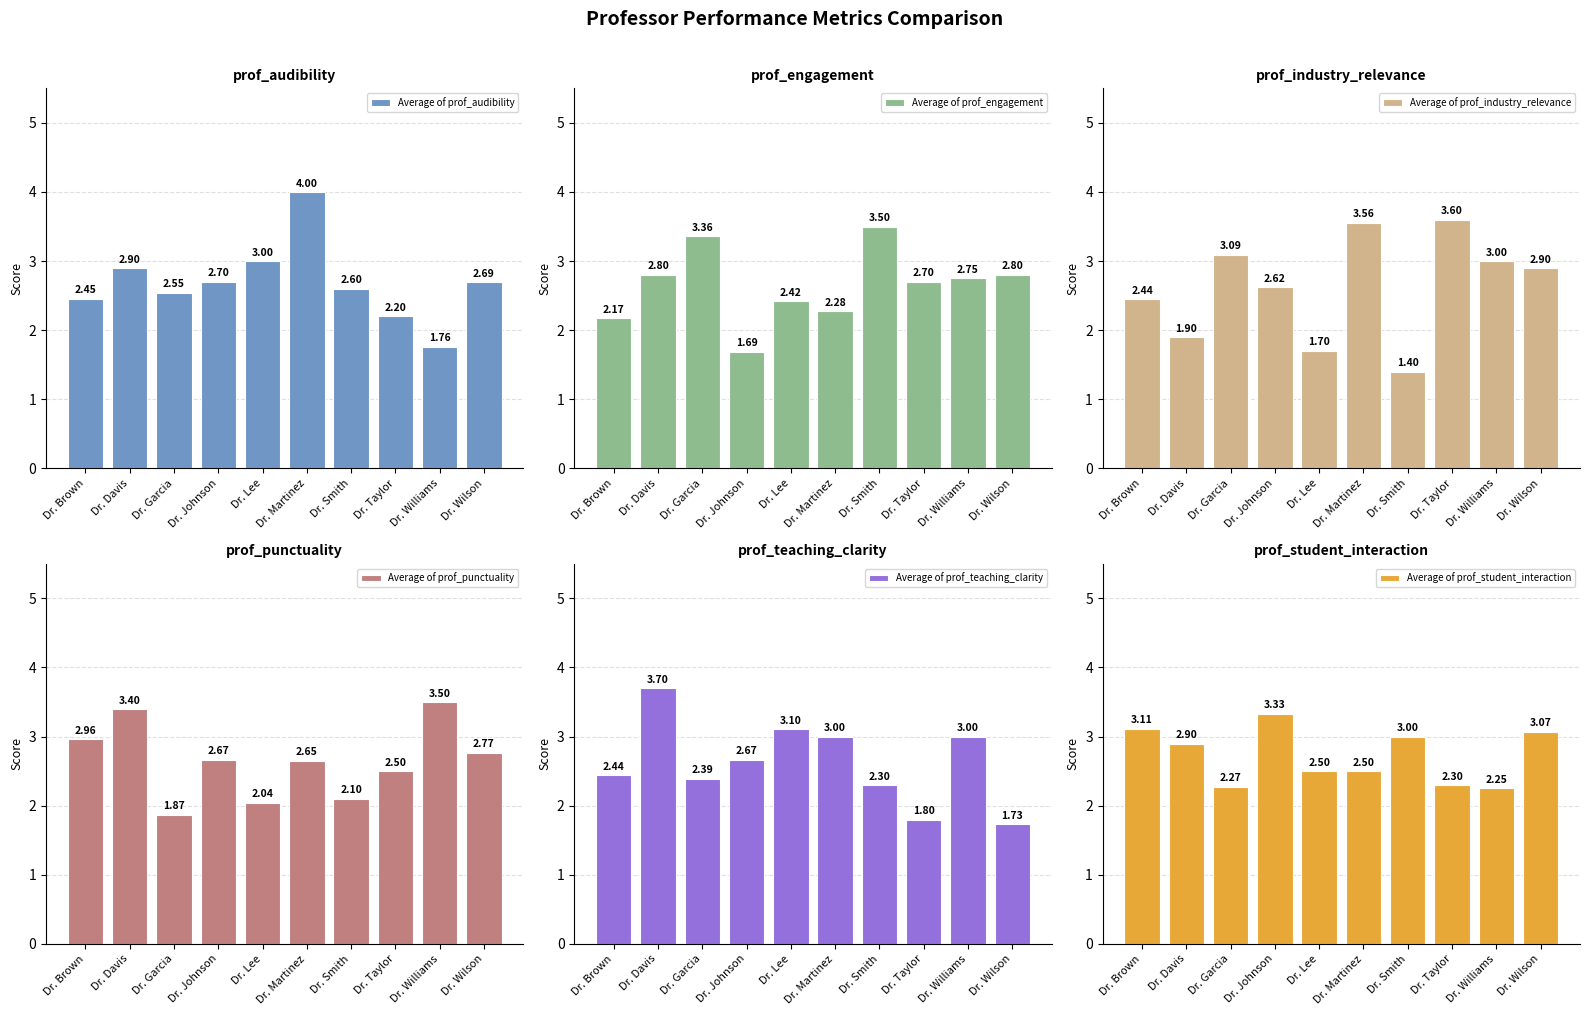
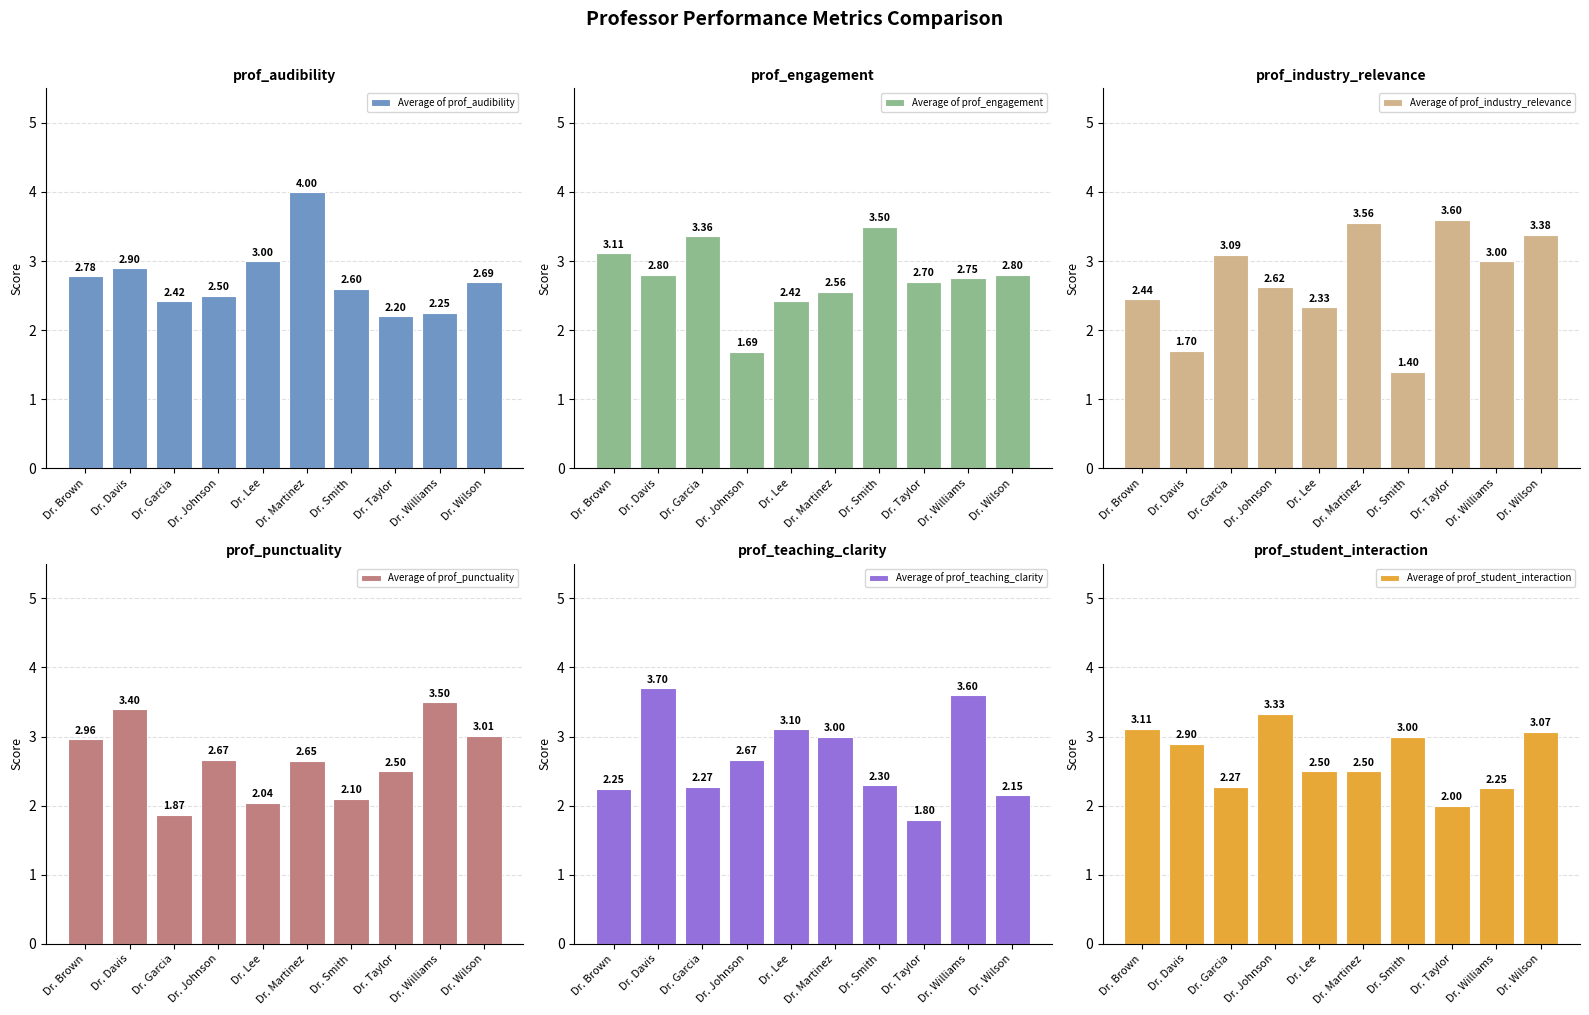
  {
    "prof_audibility": {
-     "Dr. Brown": 2.45,
+     "Dr. Brown": 2.78,
      "Dr. Davis": 2.90,
-     "Dr. Garcia": 2.55,
-     "Dr. Johnson": 2.70,
+     "Dr. Garcia": 2.42,
+     "Dr. Johnson": 2.50,
      "Dr. Lee": 3.00,
      "Dr. Martinez": 4.00,
      "Dr. Smith": 2.60,
      "Dr. Taylor": 2.20,
-     "Dr. Williams": 1.76,
+     "Dr. Williams": 2.25,
      "Dr. Wilson": 2.69
    },
    "prof_engagement": {
-     "Dr. Brown": 2.17,
+     "Dr. Brown": 3.11,
      "Dr. Davis": 2.80,
      "Dr. Garcia": 3.36,
      "Dr. Johnson": 1.69,
      "Dr. Lee": 2.42,
-     "Dr. Martinez": 2.28,
+     "Dr. Martinez": 2.56,
      "Dr. Smith": 3.50,
      "Dr. Taylor": 2.70,
      "Dr. Williams": 2.75,
      "Dr. Wilson": 2.80
    },
    "prof_industry_relevance": {
      "Dr. Brown": 2.44,
-     "Dr. Davis": 1.90,
+     "Dr. Davis": 1.70,
      "Dr. Garcia": 3.09,
      "Dr. Johnson": 2.62,
-     "Dr. Lee": 1.70,
+     "Dr. Lee": 2.33,
      "Dr. Martinez": 3.56,
      "Dr. Smith": 1.40,
      "Dr. Taylor": 3.60,
      "Dr. Williams": 3.00,
-     "Dr. Wilson": 2.90
+     "Dr. Wilson": 3.38
    },
    "prof_punctuality": {
      "Dr. Brown": 2.96,
      "Dr. Davis": 3.40,
      "Dr. Garcia": 1.87,
      "Dr. Johnson": 2.67,
      "Dr. Lee": 2.04,
      "Dr. Martinez": 2.65,
      "Dr. Smith": 2.10,
      "Dr. Taylor": 2.50,
      "Dr. Williams": 3.50,
-     "Dr. Wilson": 2.77
+     "Dr. Wilson": 3.01
    },
    "prof_teaching_clarity": {
-     "Dr. Brown": 2.44,
+     "Dr. Brown": 2.25,
      "Dr. Davis": 3.70,
-     "Dr. Garcia": 2.39,
+     "Dr. Garcia": 2.27,
      "Dr. Johnson": 2.67,
      "Dr. Lee": 3.10,
      "Dr. Martinez": 3.00,
      "Dr. Smith": 2.30,
      "Dr. Taylor": 1.80,
-     "Dr. Williams": 3.00,
-     "Dr. Wilson": 1.73
+     "Dr. Williams": 3.60,
+     "Dr. Wilson": 2.15
    },
    "prof_student_interaction": {
      "Dr. Brown": 3.11,
      "Dr. Davis": 2.90,
      "Dr. Garcia": 2.27,
      "Dr. Johnson": 3.33,
      "Dr. Lee": 2.50,
      "Dr. Martinez": 2.50,
      "Dr. Smith": 3.00,
-     "Dr. Taylor": 2.30,
+     "Dr. Taylor": 2.00,
      "Dr. Williams": 2.25,
      "Dr. Wilson": 3.07
    }
  }
